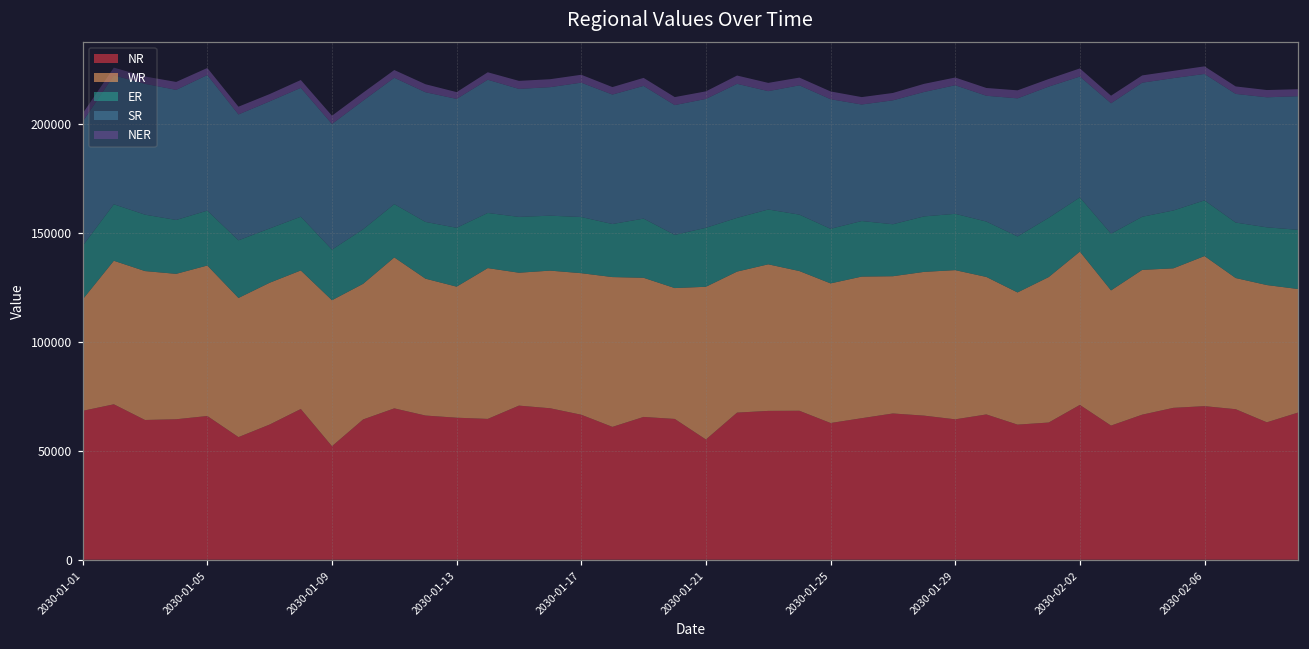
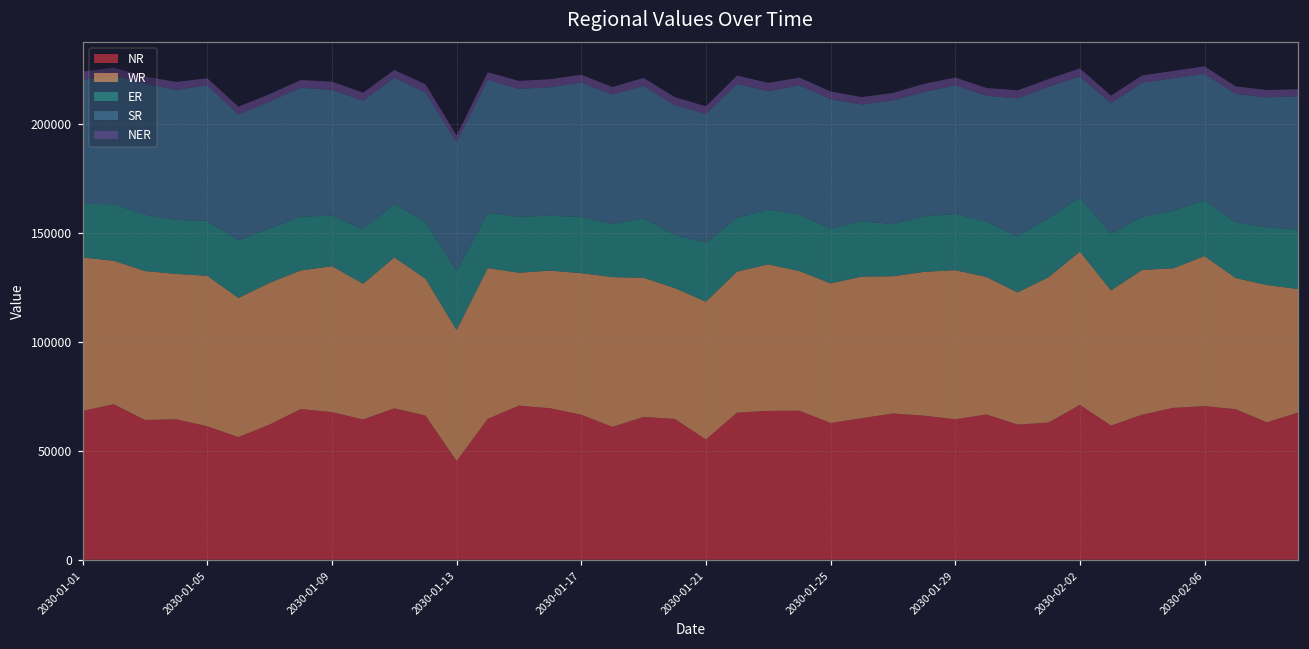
  {
    "NR": {
      "2030-01-01": 68000,
-     "2030-01-05": 66000,
-     "2030-01-09": 52000,
-     "2030-01-13": 65000,
+     "2030-01-05": 61000,
+     "2030-01-09": 68000,
+     "2030-01-13": 45000,
      "2030-01-17": 67000,
      "2030-01-21": 55000,
      "2030-01-25": 63000,
      "2030-01-29": 64000,
      "2030-02-02": 71000,
      "2030-02-06": 70000
    },
    "WR": {
-     "2030-01-01": 51000,
+     "2030-01-01": 70000,
      "2030-01-05": 69000,
      "2030-01-09": 67000,
      "2030-01-13": 60000,
      "2030-01-17": 65000,
-     "2030-01-21": 70000,
+     "2030-01-21": 63000,
      "2030-01-25": 64000,
      "2030-01-29": 68000,
      "2030-02-02": 70000,
      "2030-02-06": 69000
    }
  }
